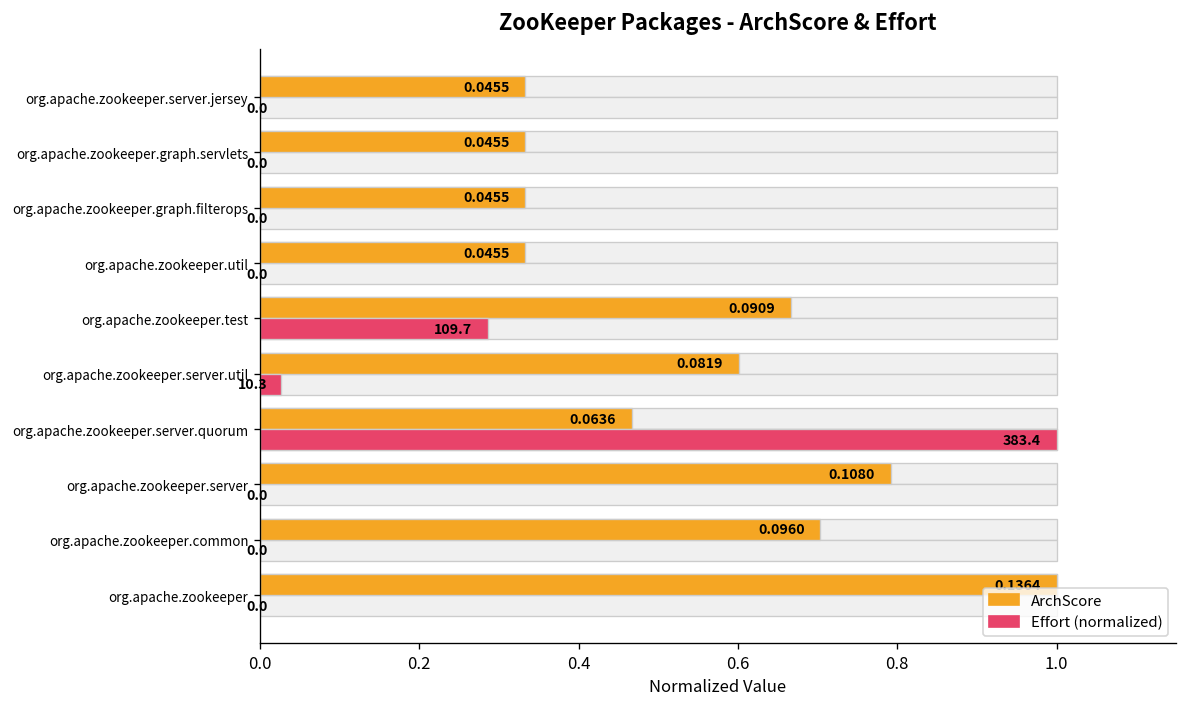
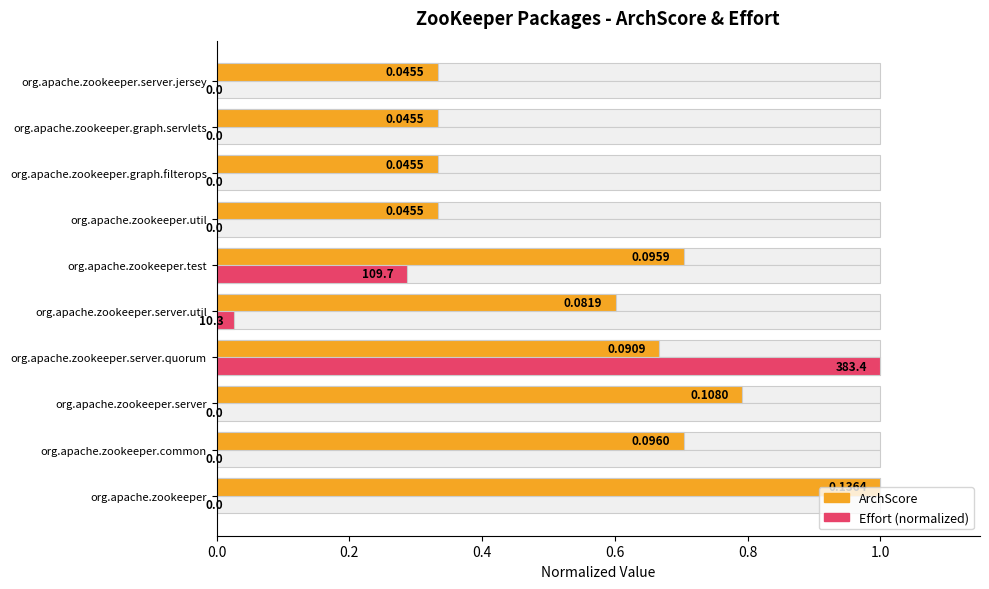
  {
    "ArchScore": {
-     "org.apache.zookeeper.test": 0.0909,
-     "org.apache.zookeeper.server.quorum": 0.0636
+     "org.apache.zookeeper.test": 0.0959,
+     "org.apache.zookeeper.server.quorum": 0.0909
    }
  }
